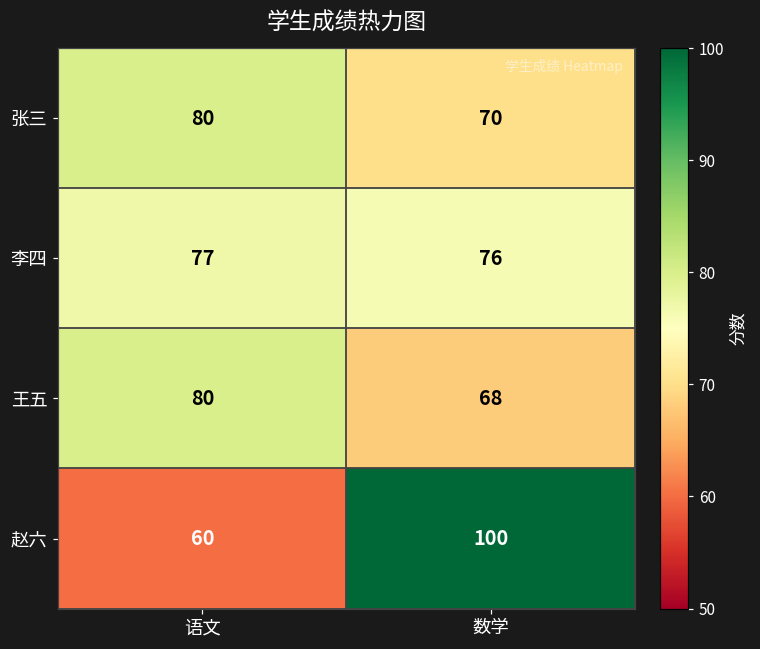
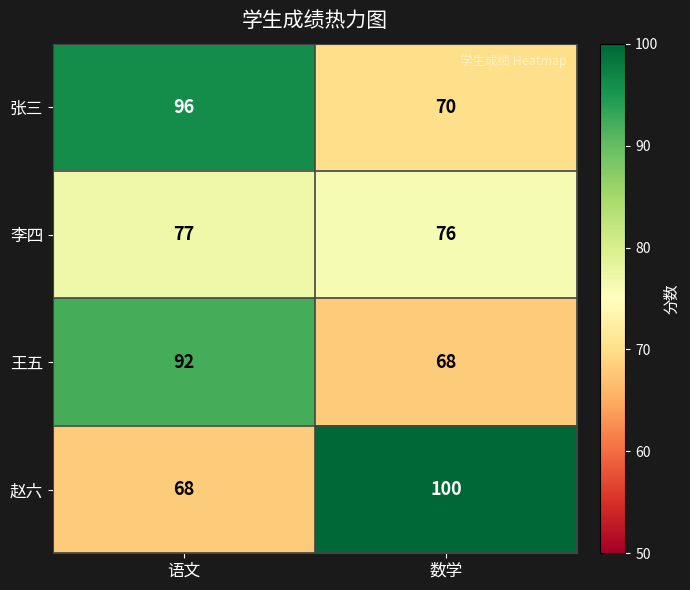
  {
    "张三": {
-     "语文": 80
+     "语文": 96
    },
    "李四": {
      "语文": 77,
      "数学": 76
    },
    "王五": {
-     "语文": 80,
+     "语文": 92,
      "数学": 68
    },
    "赵六": {
-     "语文": 60,
+     "语文": 68,
      "数学": 100
    }
  }
